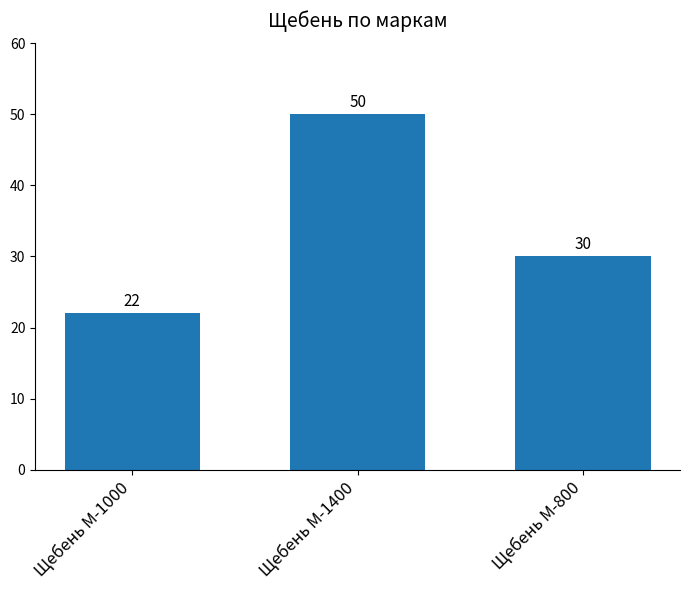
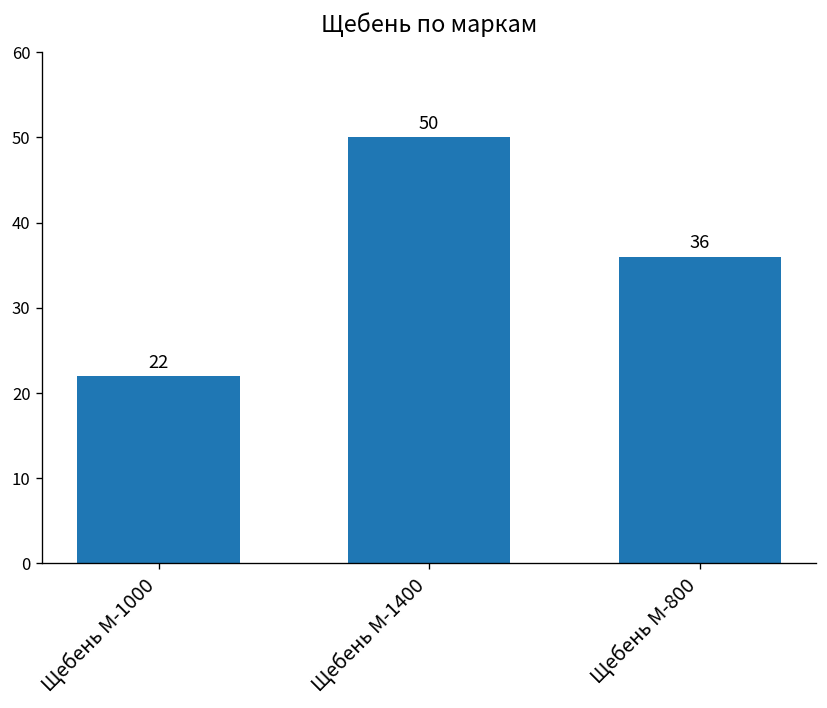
  {
    "Щебень М-1000": 22,
    "Щебень М-1400": 50,
-   "Щебень М-800": 30
+   "Щебень М-800": 36
  }
